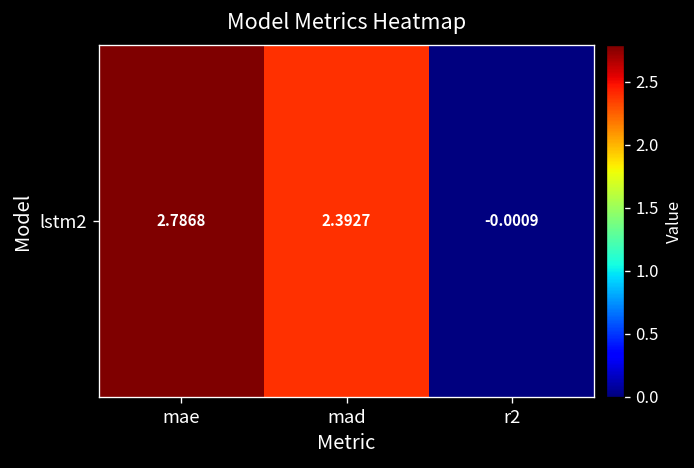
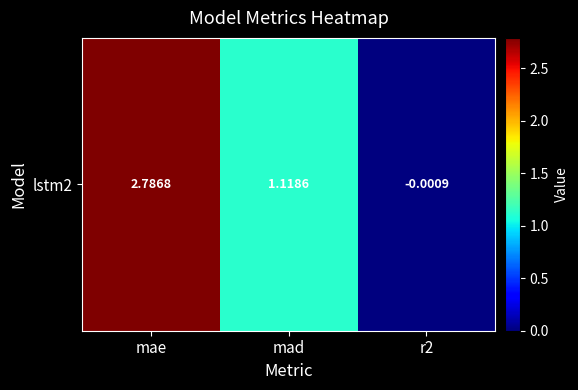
  {
    "lstm2": {
      "mae": 2.7868,
-     "mad": 2.3927,
+     "mad": 1.1186,
      "r2": -0.0009
    }
  }
